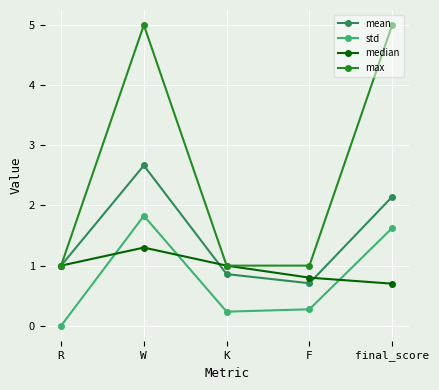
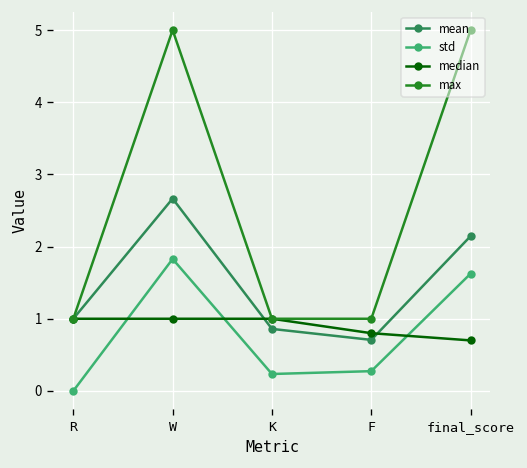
  {
    "median": {
-     "W": 1.3,
+     "W": 1.0,
      "F": 0.8,
      "final_score": 0.7
    }
  }
